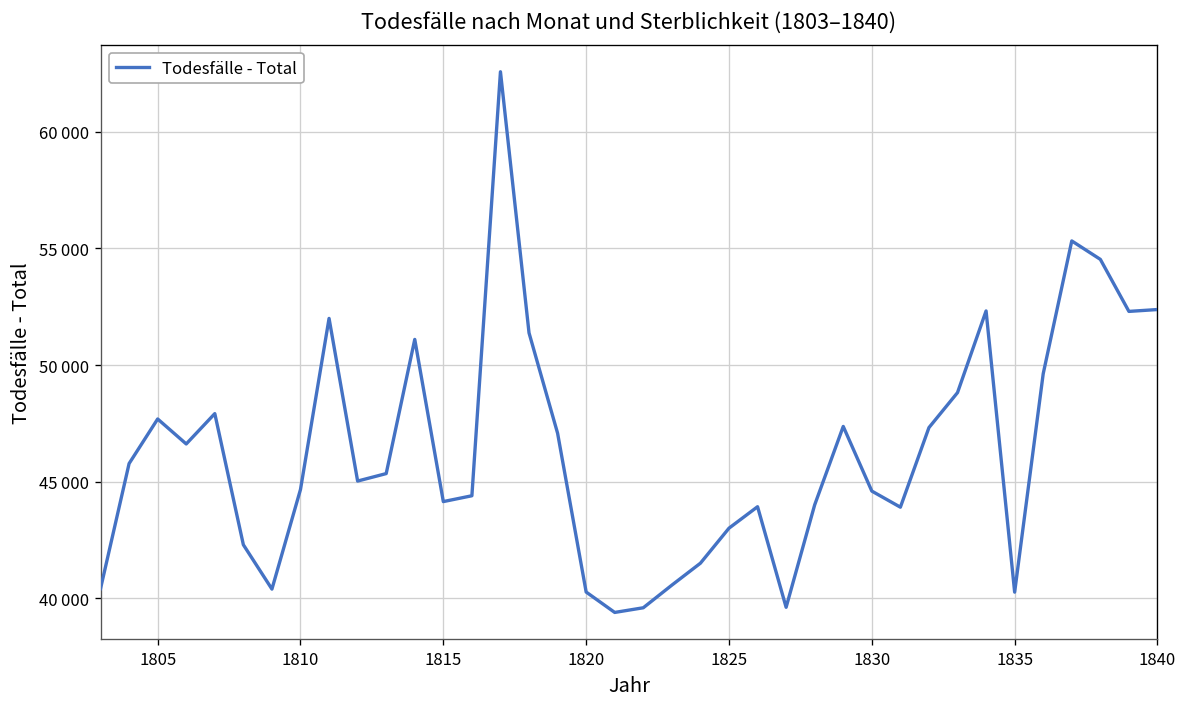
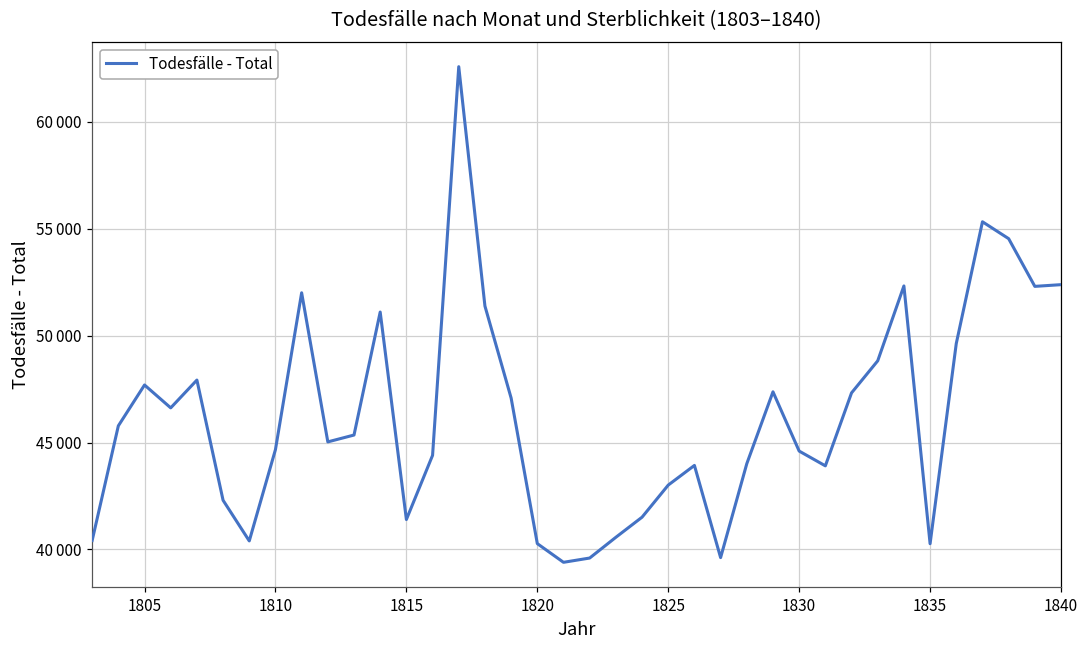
  {
    "1805": 47700,
    "1810": 44700,
-   "1815": 44200,
+   "1815": 41400,
    "1820": 40300,
    "1825": 43000,
    "1830": 44600,
    "1835": 40300,
    "1840": 52400
  }
